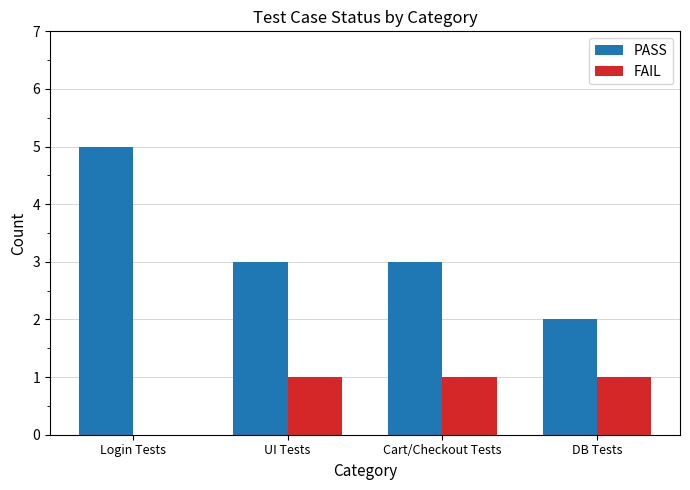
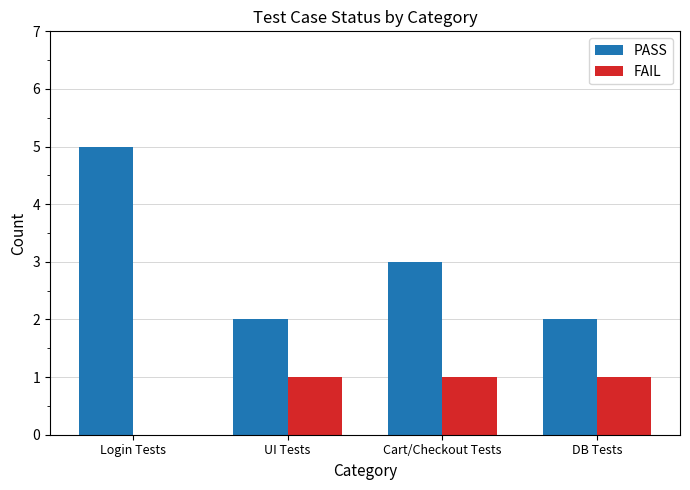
  {
    "PASS": {
      "Login Tests": 5,
-     "UI Tests": 3,
+     "UI Tests": 2,
      "Cart/Checkout Tests": 3,
      "DB Tests": 2
    },
    "FAIL": {
      "Login Tests": 0,
      "UI Tests": 1,
      "Cart/Checkout Tests": 1,
      "DB Tests": 1
    }
  }
